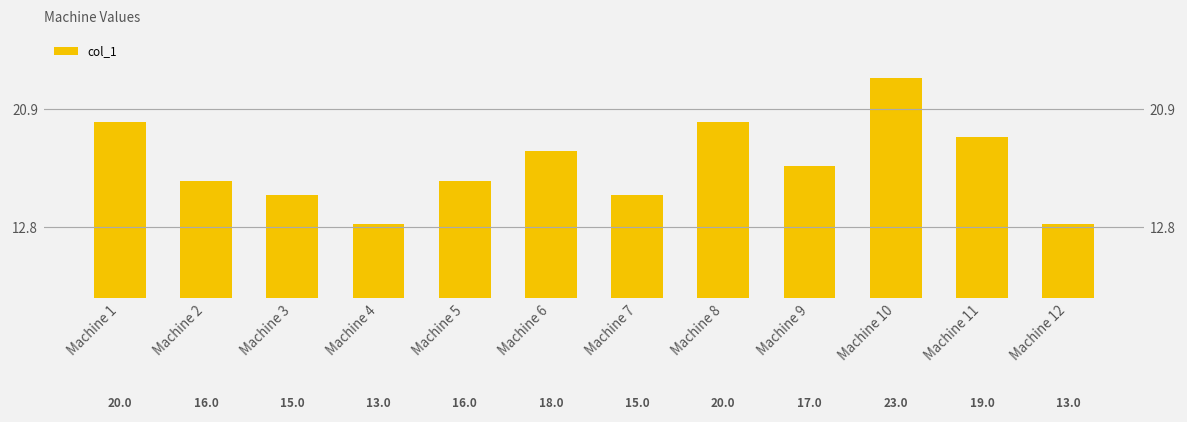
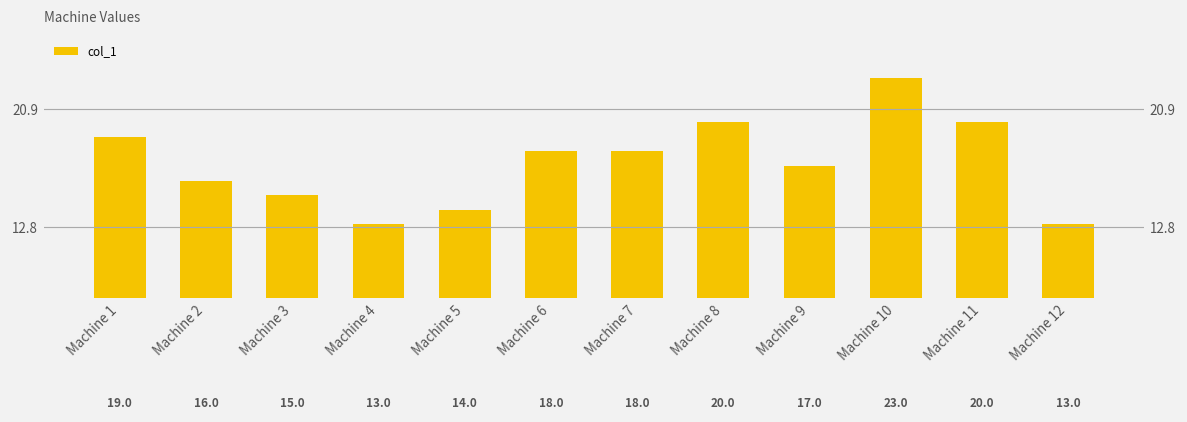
  {
-   "Machine 1": 20.0,
+   "Machine 1": 19.0,
    "Machine 2": 16.0,
    "Machine 3": 15.0,
    "Machine 4": 13.0,
-   "Machine 5": 16.0,
+   "Machine 5": 14.0,
    "Machine 6": 18.0,
-   "Machine 7": 15.0,
+   "Machine 7": 18.0,
    "Machine 8": 20.0,
    "Machine 9": 17.0,
    "Machine 10": 23.0,
-   "Machine 11": 19.0,
+   "Machine 11": 20.0,
    "Machine 12": 13.0
  }
